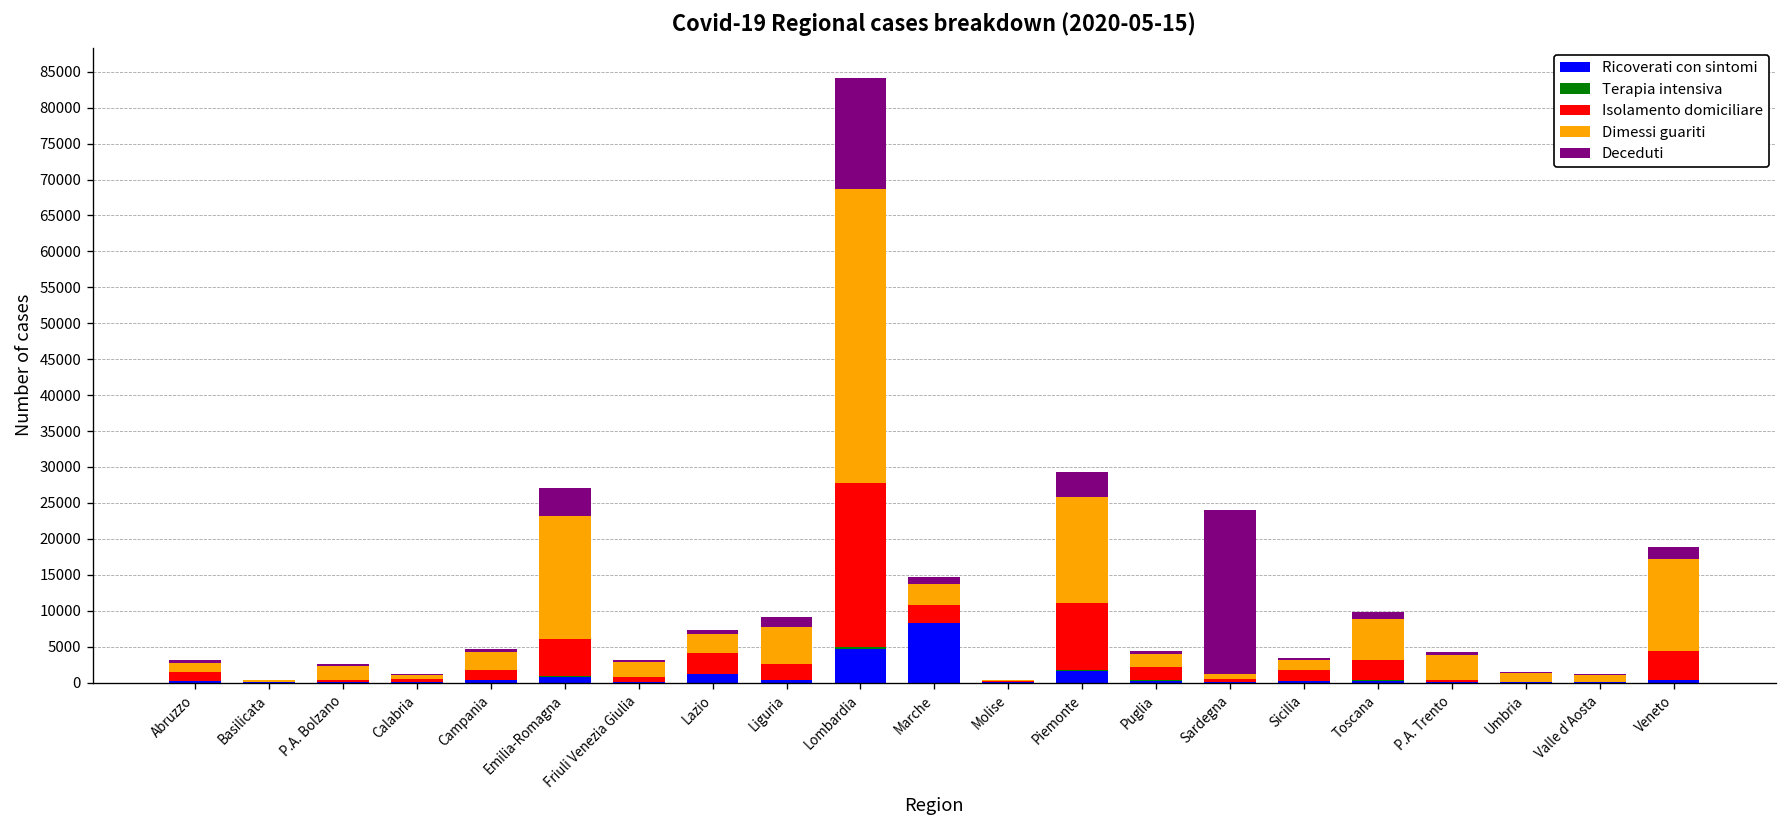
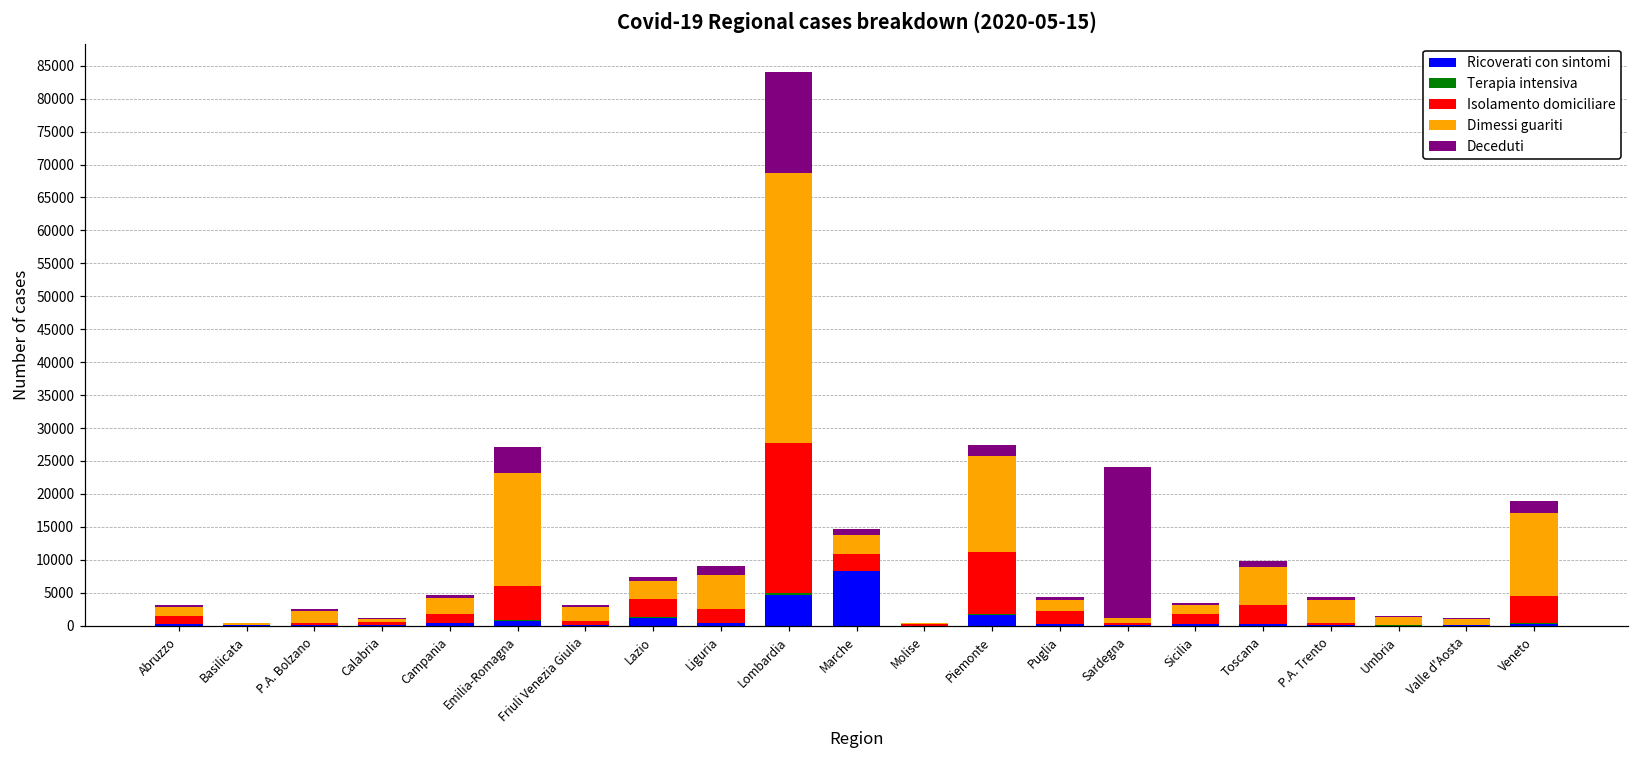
  {
    "Ricoverati con sintomi": {
      "Emilia-Romagna": 1000,
      "Lazio": 1000,
      "Lombardia": 5000,
      "Marche": 8000,
      "Piemonte": 2000
    },
    "Terapia intensiva": {
      "Valle d'Aosta": 0
    },
    "Isolamento domiciliare": {
      "Abruzzo": 1000,
      "Calabria": 0,
      "Campania": 1000,
      "Emilia-Romagna": 5000,
      "Friuli Venezia Giulia": 1000,
      "Lazio": 3000,
      "Liguria": 2000,
      "Lombardia": 23000,
      "Marche": 3000,
      "Piemonte": 9000,
      "Puglia": 2000,
      "Sicilia": 2000,
      "Toscana": 3000,
      "Veneto": 4000
    },
    "Dimessi guariti": {
      "Abruzzo": 1000,
      "P.A. Bolzano": 2000,
      "Calabria": 1000,
      "Campania": 3000,
      "Emilia-Romagna": 17000,
      "Friuli Venezia Giulia": 2000,
      "Lazio": 3000,
      "Liguria": 5000,
      "Lombardia": 41000,
      "Marche": 3000,
      "Piemonte": 15000,
      "Puglia": 2000,
      "Sardegna": 1000,
      "Sicilia": 1000,
      "Toscana": 6000,
      "P.A. Trento": 3000,
      "Umbria": 1000,
      "Valle d'Aosta": 1000,
      "Veneto": 13000
    },
    "Deceduti": {
      "Emilia-Romagna": 4000,
      "Lazio": 1000,
      "Liguria": 1000,
      "Lombardia": 15000,
      "Marche": 1000,
-     "Piemonte": 4000,
+     "Piemonte": 2000,
      "Puglia": 0,
      "Sardegna": 23000,
      "Toscana": 1000,
      "P.A. Trento": 0,
      "Veneto": 2000
    }
  }
